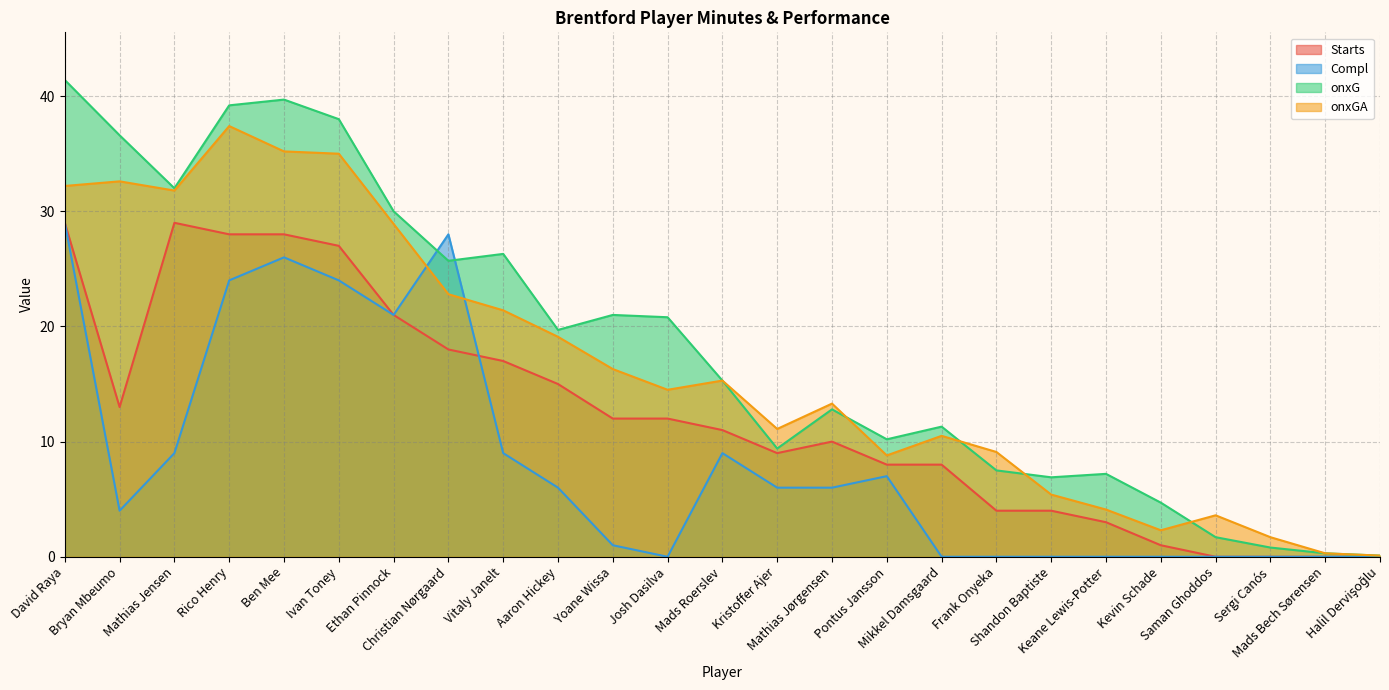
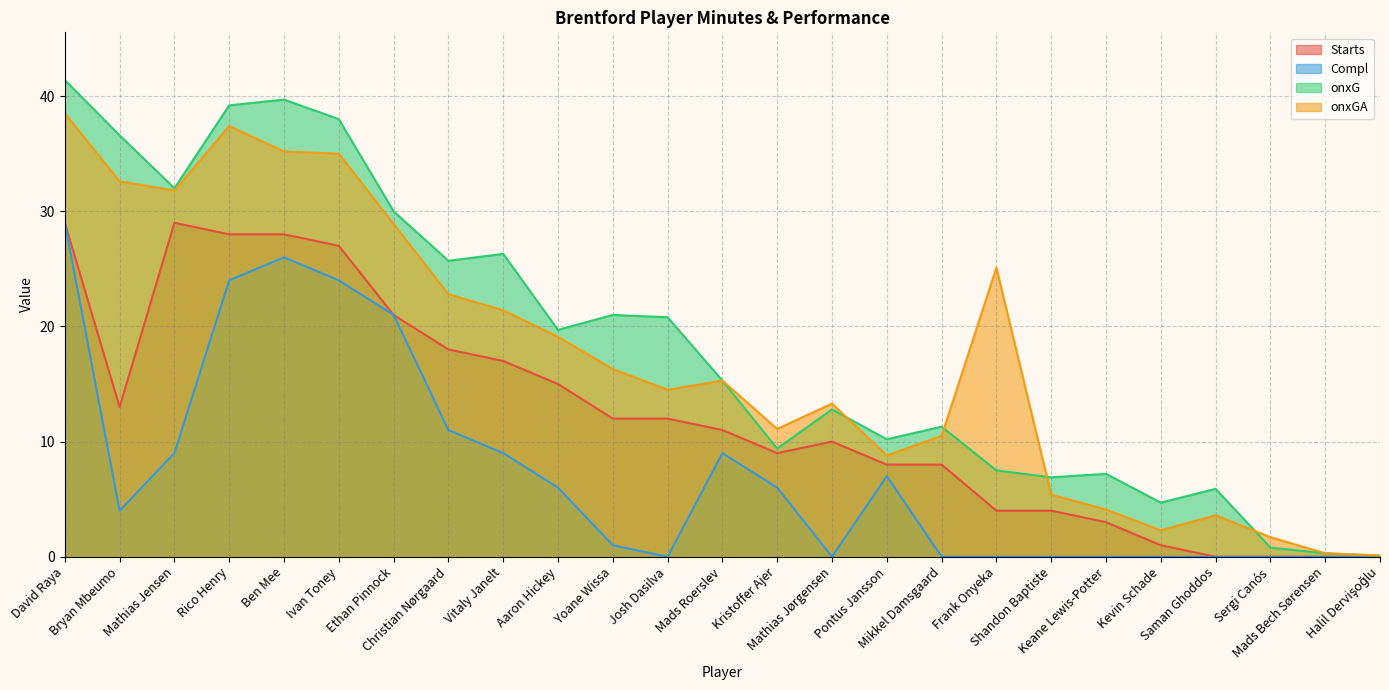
  {
    "Starts": {
      "Bryan Mbeumo": 13.0,
      "Mathias Jensen": 29.0,
      "Rico Henry": 28.0,
      "Ben Mee": 28.0,
      "Ivan Toney": 27.0,
      "Christian Nørgaard": 18.0,
      "Vitaly Janelt": 17.0,
      "Aaron Hickey": 15.0,
      "Yoane Wissa": 12.0,
      "Josh Dasilva": 12.0,
      "Mads Roerslev": 11.0,
      "Kristoffer Ajer": 9.0,
      "Mathias Jørgensen": 10.0,
      "Pontus Jansson": 8.0,
      "Mikkel Damsgaard": 8.0,
      "Frank Onyeka": 4.0,
      "Shandon Baptiste": 4.0,
      "Keane Lewis-Potter": 3.0,
      "Kevin Schade": 1.0
    },
    "Compl": {
      "Bryan Mbeumo": 4,
      "Mathias Jensen": 9,
      "Rico Henry": 24,
      "Ben Mee": 26,
      "Ivan Toney": 24,
-     "Christian Nørgaard": 28,
+     "Christian Nørgaard": 11,
      "Vitaly Janelt": 9,
      "Aaron Hickey": 6,
      "Yoane Wissa": 1,
      "Josh Dasilva": 0,
      "Mads Roerslev": 9,
      "Kristoffer Ajer": 6,
-     "Mathias Jørgensen": 6,
+     "Mathias Jørgensen": 0,
      "Pontus Jansson": 7,
      "Mikkel Damsgaard": 0,
      "Frank Onyeka": 0,
      "Shandon Baptiste": 0,
      "Keane Lewis-Potter": 0,
      "Kevin Schade": 0
    },
    "onxG": {
      "David Raya": 41.4,
      "Bryan Mbeumo": 36.6,
      "Rico Henry": 39.2,
      "Ben Mee": 39.7,
      "Ivan Toney": 38.0,
      "Ethan Pinnock": 30.0,
      "Christian Nørgaard": 25.7,
      "Vitaly Janelt": 26.3,
      "Aaron Hickey": 19.7,
      "Yoane Wissa": 21.0,
      "Josh Dasilva": 20.8,
      "Kristoffer Ajer": 9.4,
      "Mathias Jørgensen": 12.8,
      "Pontus Jansson": 10.2,
      "Mikkel Damsgaard": 11.3,
      "Frank Onyeka": 7.5,
      "Shandon Baptiste": 6.9,
      "Keane Lewis-Potter": 7.2,
      "Kevin Schade": 4.7,
-     "Saman Ghoddos": 1.7,
+     "Saman Ghoddos": 5.9,
      "Sergi Canós": 0.8
    },
    "onxGA": {
-     "David Raya": 32.2,
+     "David Raya": 38.5,
      "Bryan Mbeumo": 32.6,
      "Rico Henry": 37.4,
      "Ben Mee": 35.2,
      "Ivan Toney": 35.0,
      "Ethan Pinnock": 28.9,
      "Christian Nørgaard": 22.8,
      "Vitaly Janelt": 21.4,
      "Aaron Hickey": 19.1,
      "Yoane Wissa": 16.3,
      "Josh Dasilva": 14.5,
      "Kristoffer Ajer": 11.1,
      "Mathias Jørgensen": 13.3,
      "Pontus Jansson": 8.8,
      "Mikkel Damsgaard": 10.5,
-     "Frank Onyeka": 9.1,
+     "Frank Onyeka": 25.1,
      "Shandon Baptiste": 5.4,
      "Keane Lewis-Potter": 4.1,
      "Kevin Schade": 2.3,
      "Saman Ghoddos": 3.6,
      "Sergi Canós": 1.7
    }
  }
